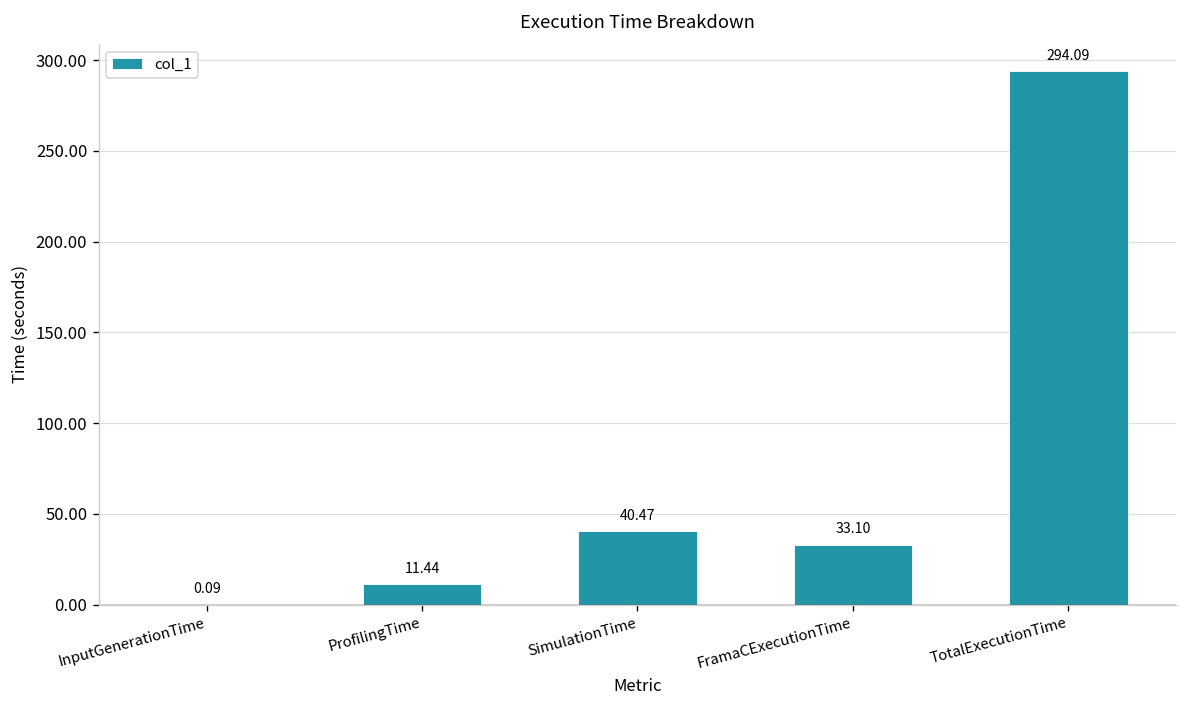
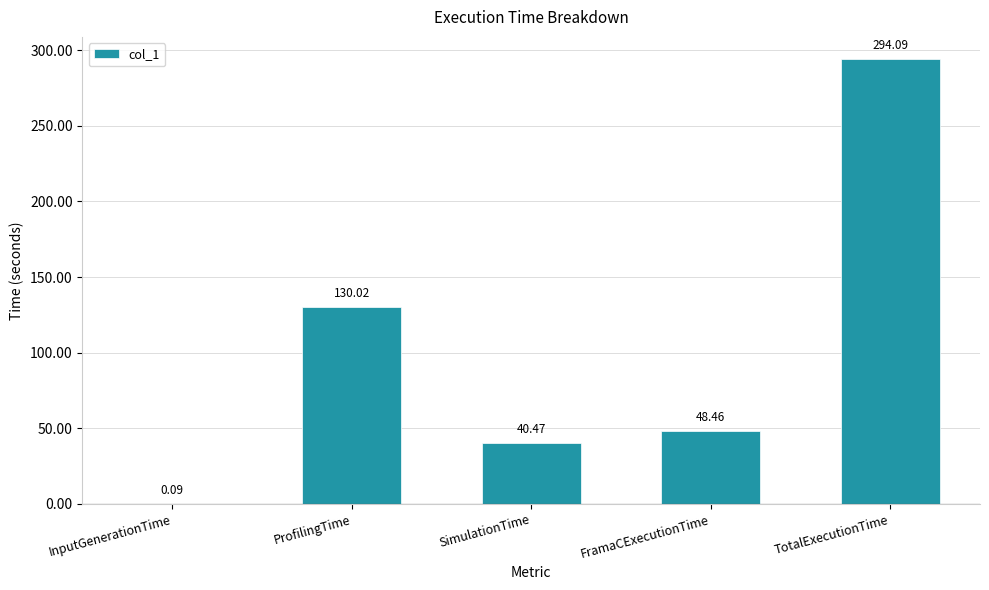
  {
    "InputGenerationTime": 0.09,
-   "ProfilingTime": 11.44,
+   "ProfilingTime": 130.02,
    "SimulationTime": 40.47,
-   "FramaCExecutionTime": 33.10,
+   "FramaCExecutionTime": 48.46,
    "TotalExecutionTime": 294.09
  }
